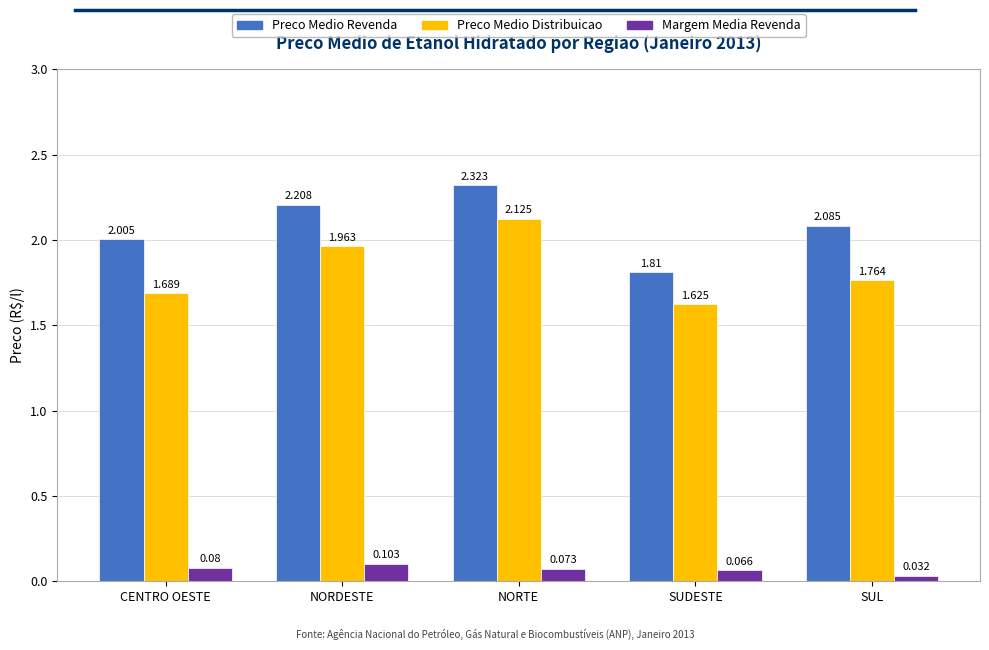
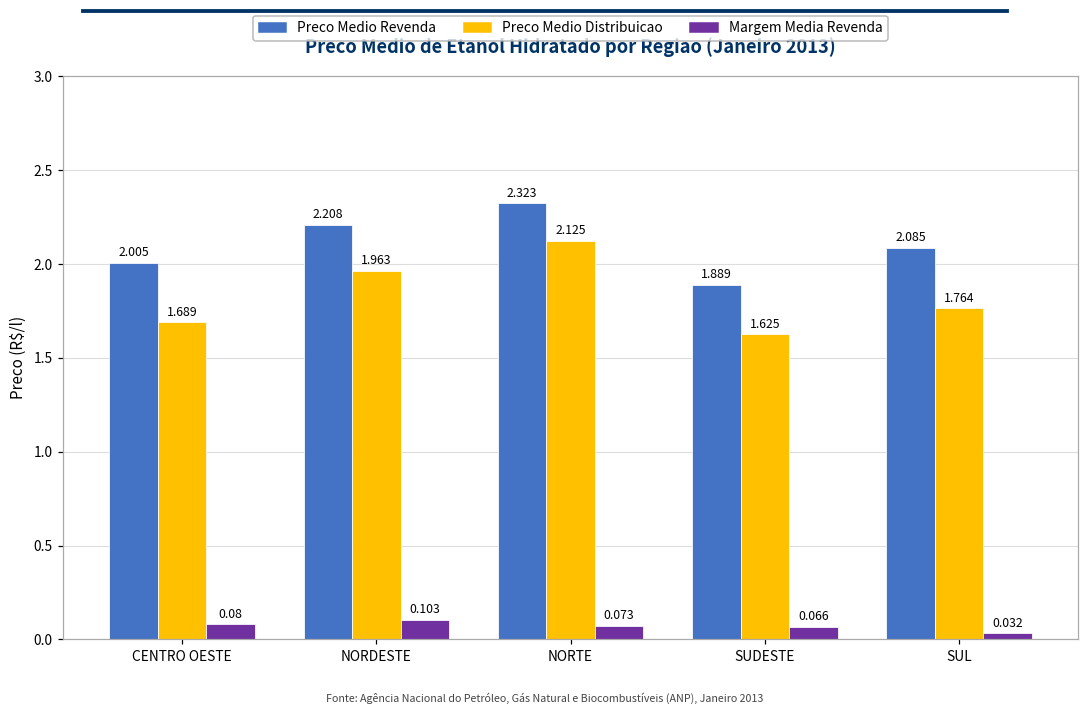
  {
    "Preco Medio Revenda": {
      "CENTRO OESTE": 2.005,
      "NORDESTE": 2.208,
      "NORTE": 2.323,
-     "SUDESTE": 1.81,
+     "SUDESTE": 1.889,
      "SUL": 2.085
    },
    "Preco Medio Distribuicao": {
      "CENTRO OESTE": 1.689,
      "NORDESTE": 1.963,
      "NORTE": 2.125,
      "SUDESTE": 1.625,
      "SUL": 1.764
    },
    "Margem Media Revenda": {
      "CENTRO OESTE": 0.08,
      "NORDESTE": 0.103,
      "NORTE": 0.073,
      "SUDESTE": 0.066,
      "SUL": 0.032
    }
  }
